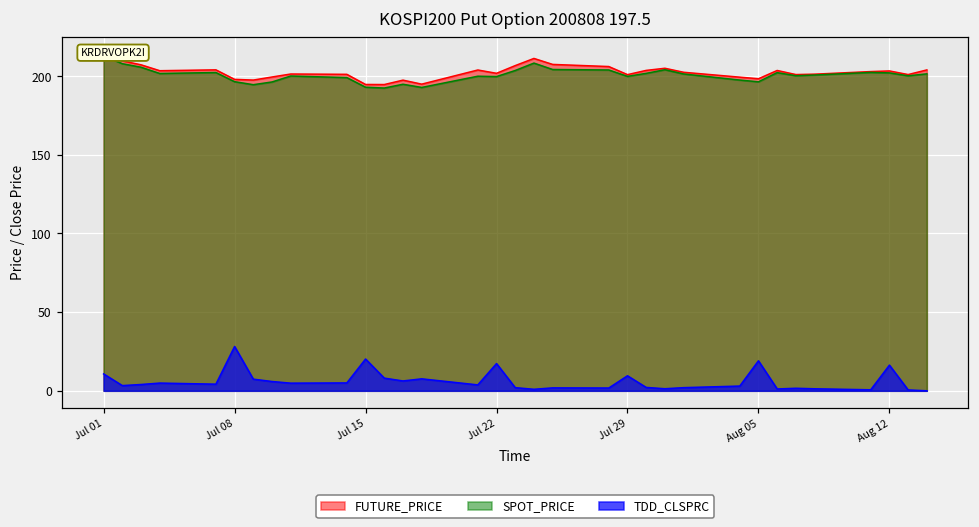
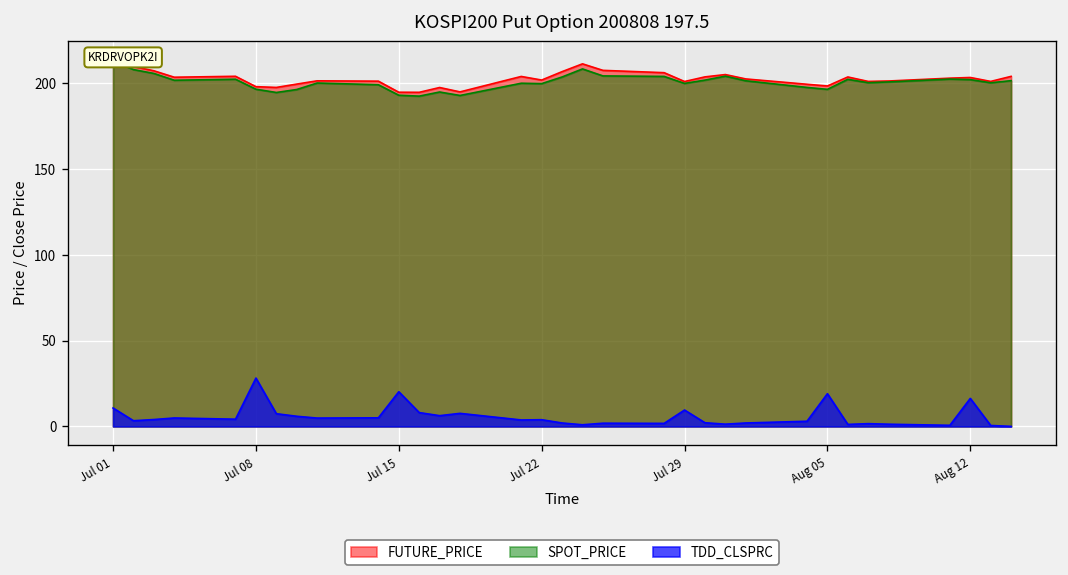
  {
    "FUTURE_PRICE": {
      "Jul 22": 202,
      "Aug 05": 198
    },
    "SPOT_PRICE": {
      "Jul 22": 200,
      "Aug 05": 196
    },
    "TDD_CLSPRC": {
      "Jul 01": 11,
      "Jul 08": 28,
      "Jul 15": 20,
-     "Jul 22": 17,
+     "Jul 22": 4,
      "Jul 29": 10,
      "Aug 05": 19,
      "Aug 12": 16
    }
  }
